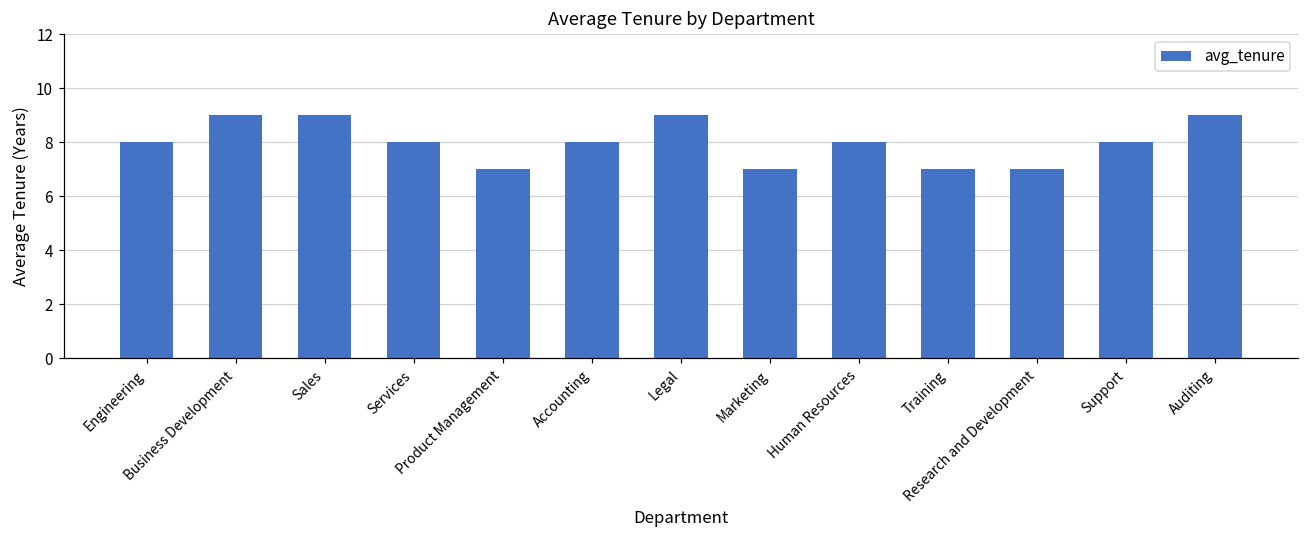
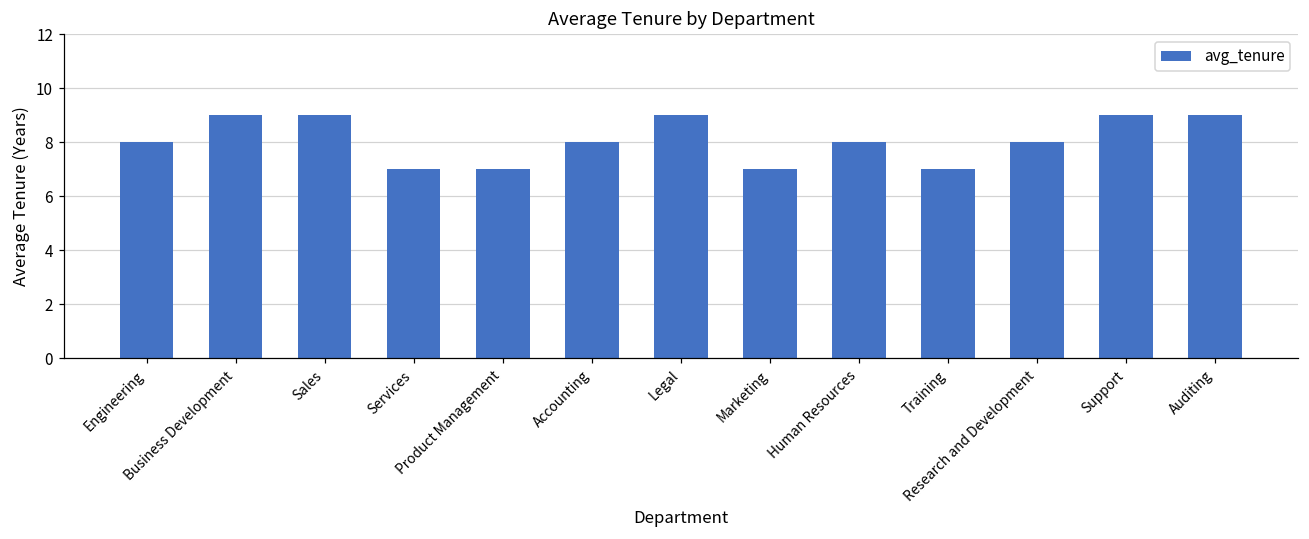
  {
    "Engineering": 8,
    "Business Development": 9,
    "Sales": 9,
-   "Services": 8,
+   "Services": 7,
    "Product Management": 7,
    "Accounting": 8,
    "Legal": 9,
    "Marketing": 7,
    "Human Resources": 8,
    "Training": 7,
-   "Research and Development": 7,
-   "Support": 8,
+   "Research and Development": 8,
+   "Support": 9,
    "Auditing": 9
  }
